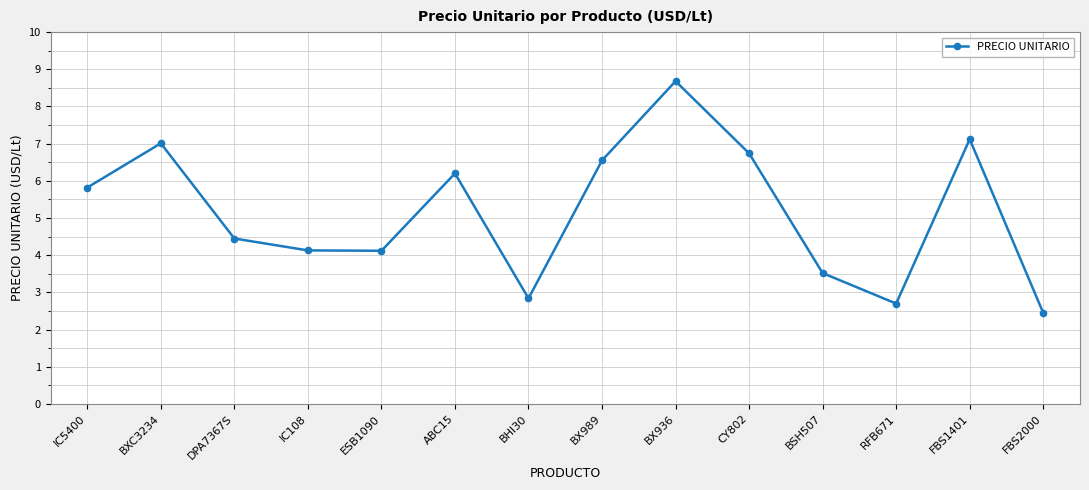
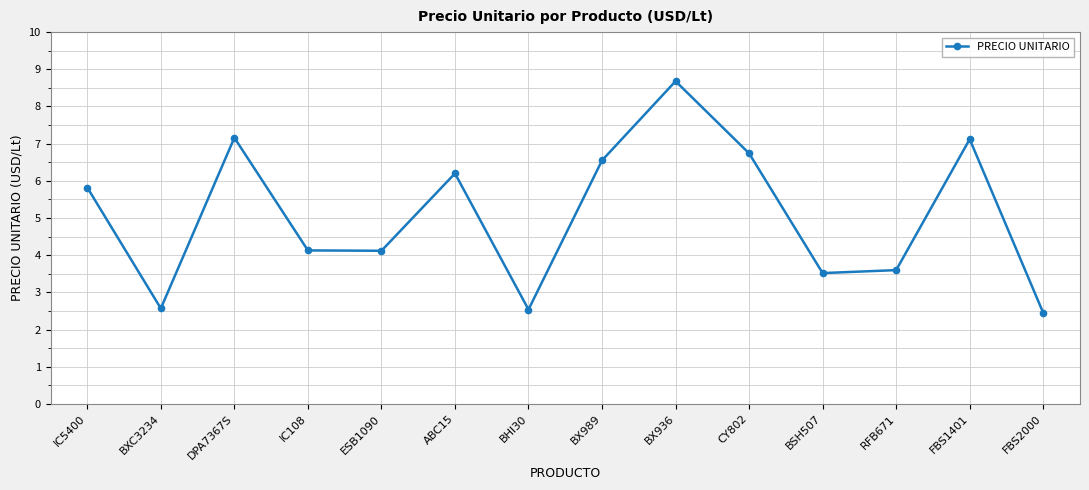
  {
    "IC5400": 5.8,
-   "BXC3234": 7.0,
-   "DPA7367S": 4.5,
+   "BXC3234": 2.6,
+   "DPA7367S": 7.2,
    "IC108": 4.1,
    "ESB1090": 4.1,
    "ABC15": 6.2,
-   "BHI30": 2.8,
+   "BHI30": 2.5,
    "BX989": 6.6,
    "BX936": 8.7,
    "CY802": 6.7,
    "BSH507": 3.5,
-   "RFB671": 2.7,
+   "RFB671": 3.6,
    "FBS1401": 7.1,
    "FBS2000": 2.5
  }
